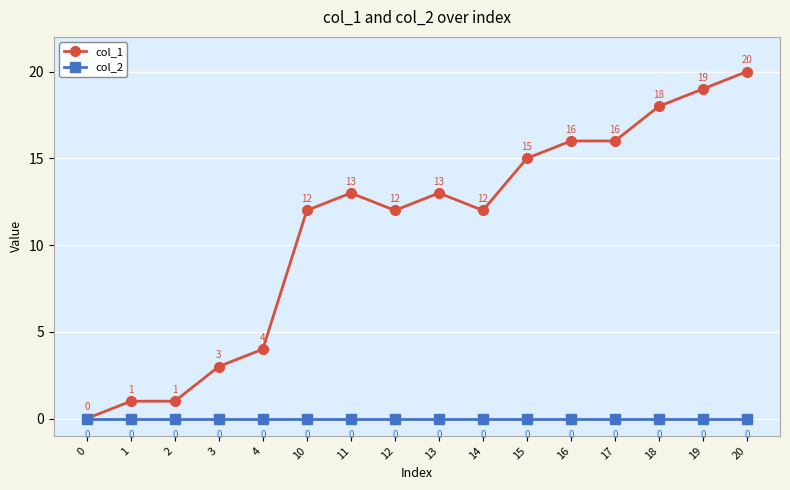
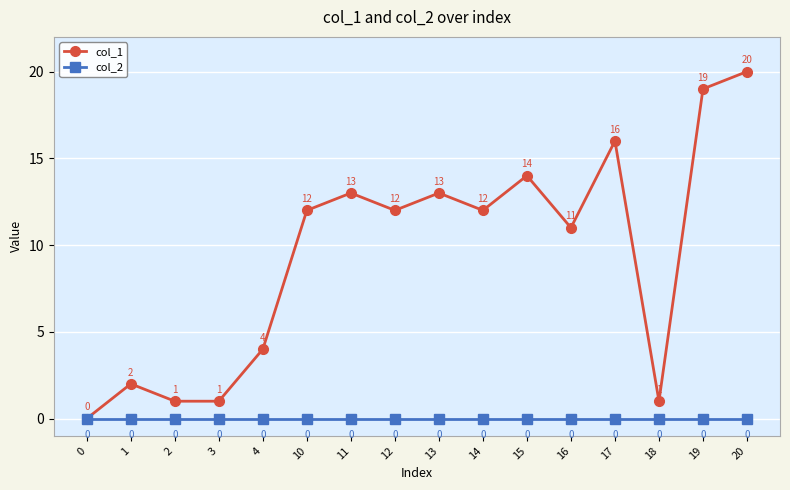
  {
    "col_1": {
-     "1": 1,
+     "1": 2,
      "2": 1,
-     "3": 3,
+     "3": 1,
      "4": 4,
      "10": 12,
      "11": 13,
      "12": 12,
      "13": 13,
      "14": 12,
-     "15": 15,
-     "16": 16,
+     "15": 14,
+     "16": 11,
      "17": 16,
-     "18": 18,
+     "18": 1,
      "19": 19,
      "20": 20
    },
    "col_2": {
      "1": 0,
      "2": 0,
      "3": 0,
      "4": 0,
      "10": 0,
      "11": 0,
      "12": 0,
      "13": 0,
      "14": 0,
      "15": 0,
      "16": 0,
      "17": 0,
      "18": 0,
      "19": 0,
      "20": 0
    }
  }
